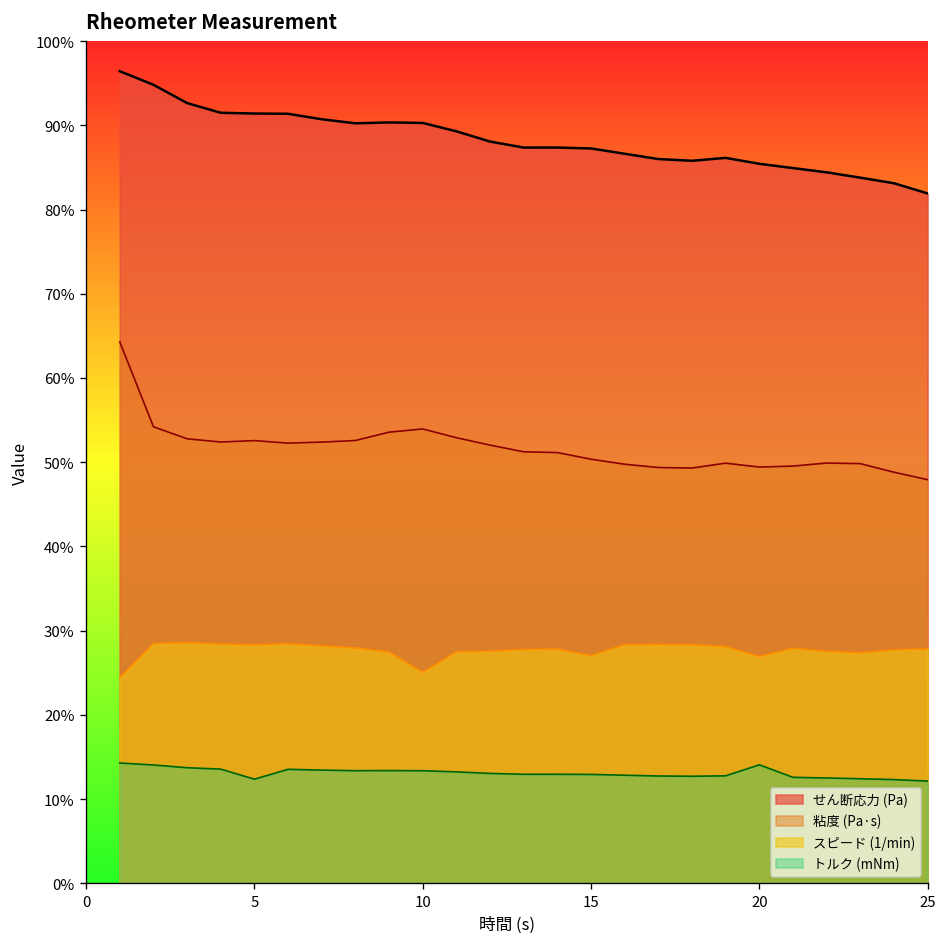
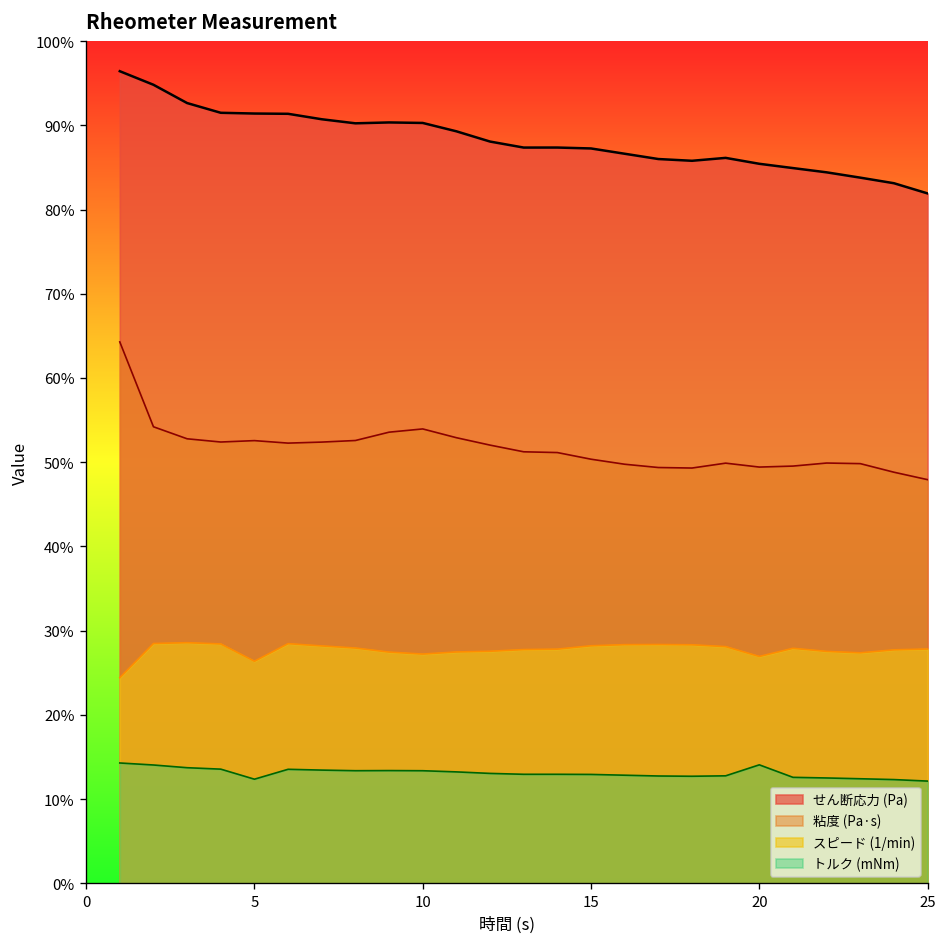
  {
    "スピード (1/min)": {
-     "5": "28%",
-     "10": "25%",
-     "15": "27%",
+     "5": "26%",
+     "10": "27%",
+     "15": "28%",
      "20": "27%",
      "25": "28%"
    },
    "トルク (mNm)": {
      "5": "12%",
      "10": "13%",
      "15": "13%",
      "20": "14%",
      "25": "12%"
    }
  }
